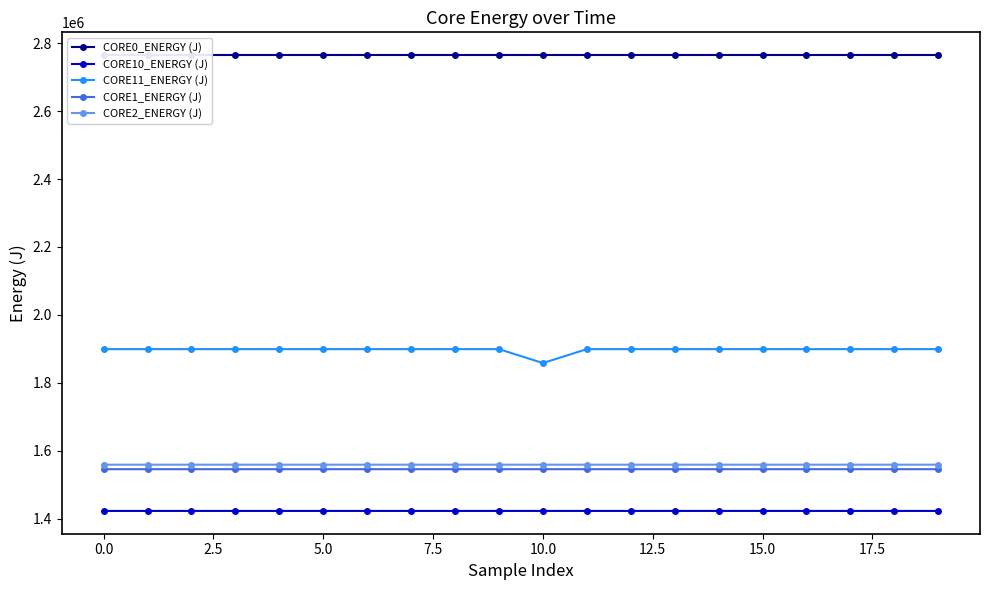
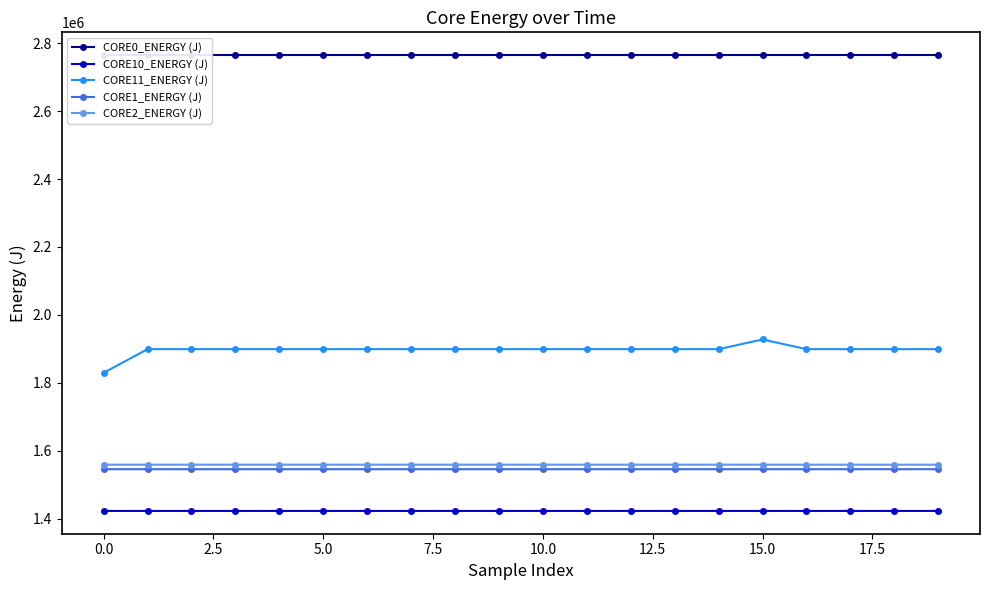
  {
    "CORE0_ENERGY (J)": {
      "5.0": 2760000,
      "10.0": 2760000,
      "15.0": 2760000
    },
    "CORE10_ENERGY (J)": {
      "0.0": 1420000,
      "5.0": 1420000,
      "10.0": 1420000,
      "15.0": 1420000
    },
    "CORE11_ENERGY (J)": {
-     "0.0": 1900000,
+     "0.0": 1830000,
      "5.0": 1900000,
-     "10.0": 1860000,
-     "15.0": 1900000
+     "10.0": 1900000,
+     "15.0": 1930000
    }
  }
